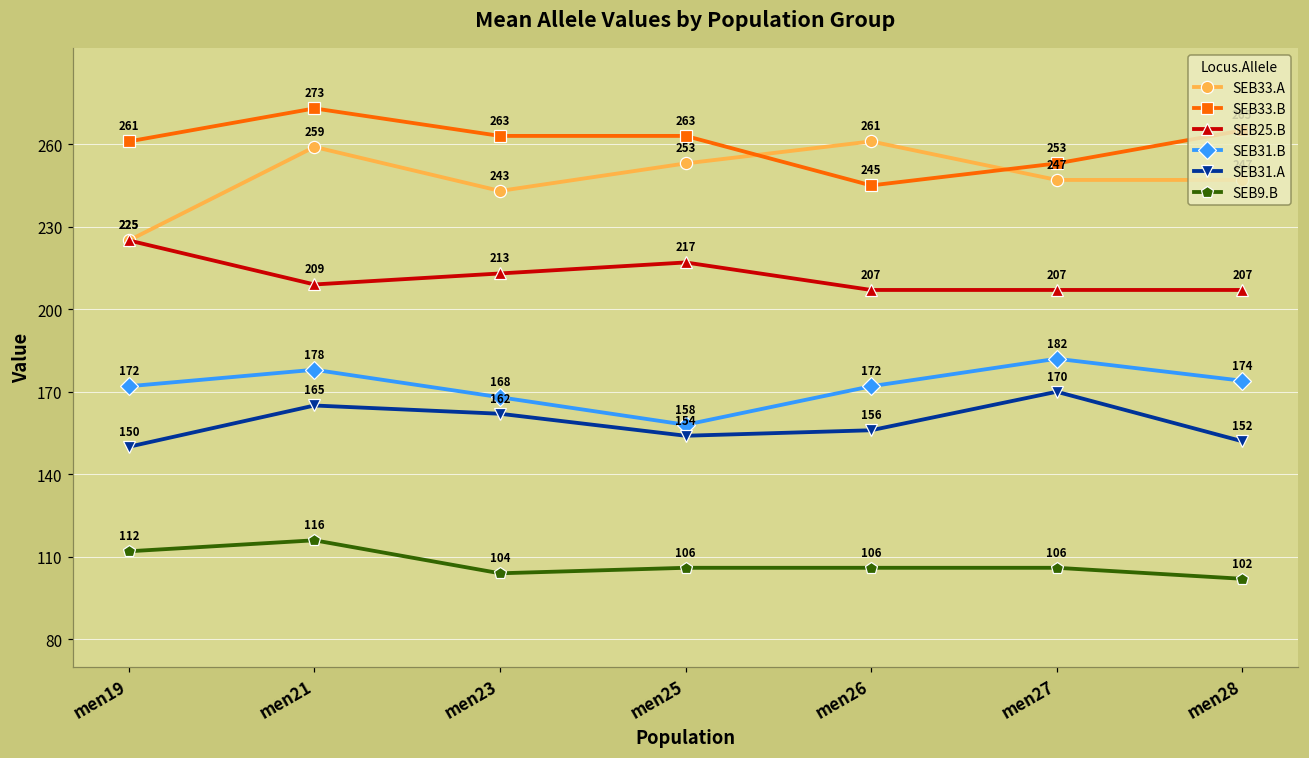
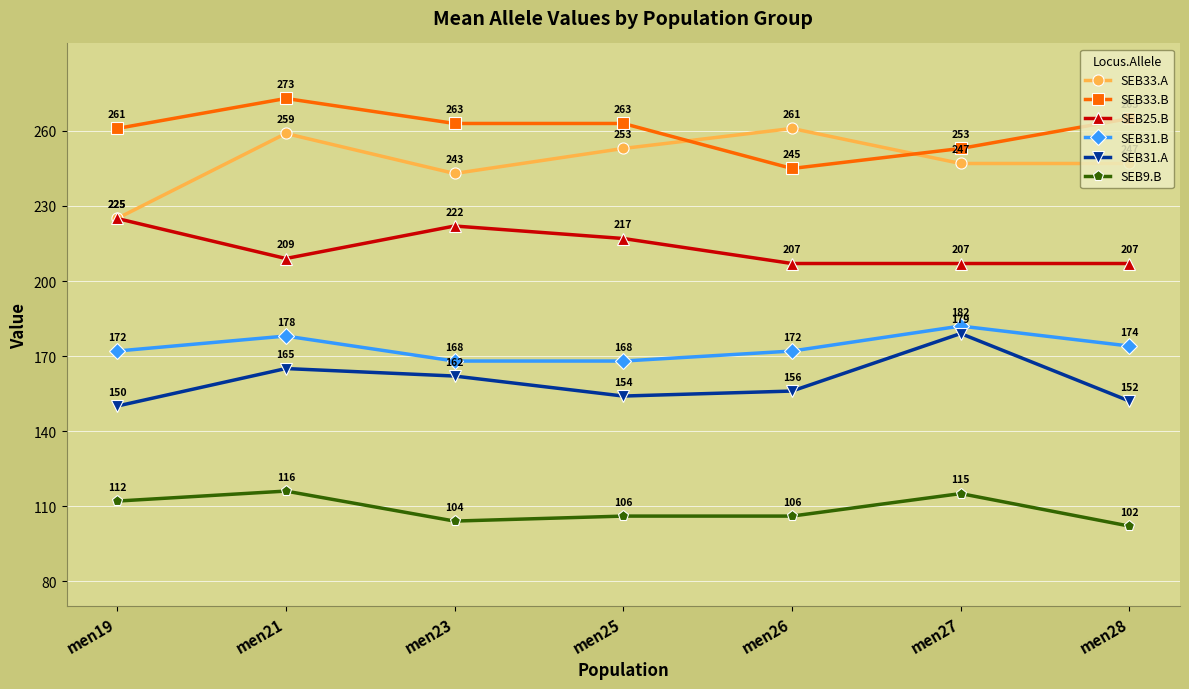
  {
    "SEB33.A": {
      "men21": 259,
      "men23": 243,
      "men25": 253,
      "men26": 261
    },
    "SEB33.B": {
      "men19": 261,
      "men21": 273,
      "men23": 263,
      "men25": 263,
      "men26": 245,
      "men27": 253
    },
    "SEB25.B": {
      "men21": 209,
-     "men23": 213,
+     "men23": 222,
      "men25": 217,
      "men26": 207,
      "men27": 207,
      "men28": 207
    },
    "SEB31.B": {
      "men19": 172,
      "men21": 178,
      "men23": 168,
-     "men25": 158,
+     "men25": 168,
      "men26": 172,
      "men27": 182,
      "men28": 174
    },
    "SEB31.A": {
      "men19": 150,
      "men21": 165,
      "men26": 156,
-     "men27": 170,
+     "men27": 179,
      "men28": 152
    },
    "SEB9.B": {
      "men19": 112,
      "men21": 116,
      "men23": 104,
      "men25": 106,
      "men26": 106,
-     "men27": 106,
+     "men27": 115,
      "men28": 102
    }
  }
